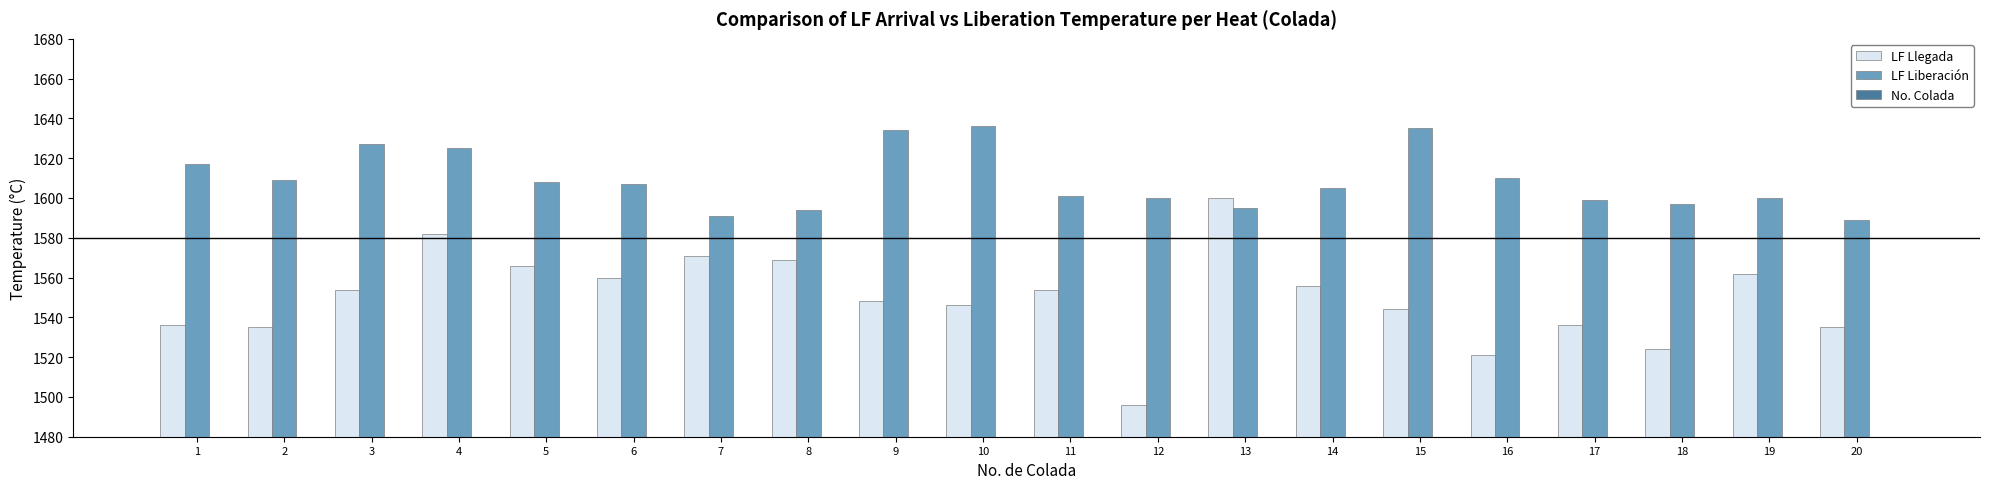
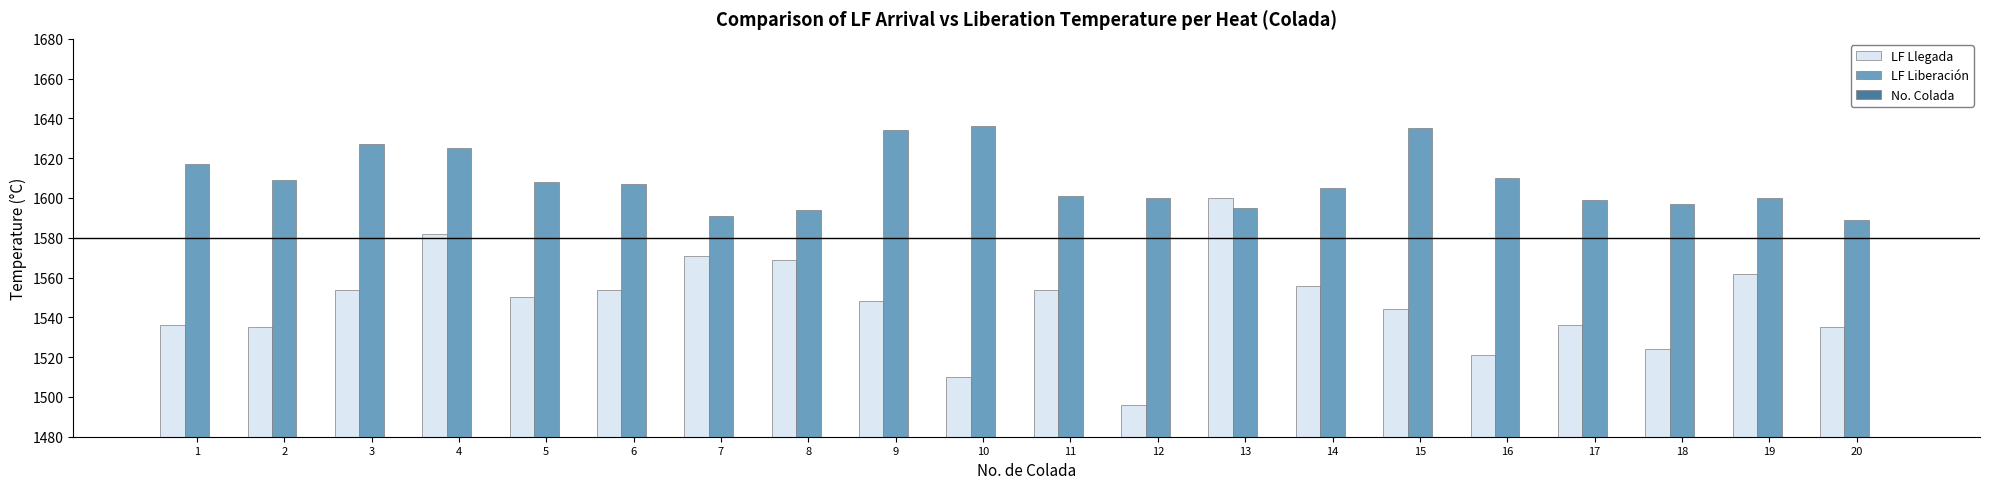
  {
    "LF Llegada": {
      "1": 1536,
      "2": 1535,
      "3": 1554,
      "4": 1582,
-     "5": 1566,
-     "6": 1560,
+     "5": 1550,
+     "6": 1554,
      "7": 1571,
      "8": 1569,
      "9": 1548,
-     "10": 1546,
+     "10": 1510,
      "11": 1554,
      "12": 1496,
      "13": 1600,
      "14": 1556,
      "15": 1544,
      "16": 1521,
      "17": 1536,
      "18": 1524,
      "19": 1562,
      "20": 1535
    }
  }
